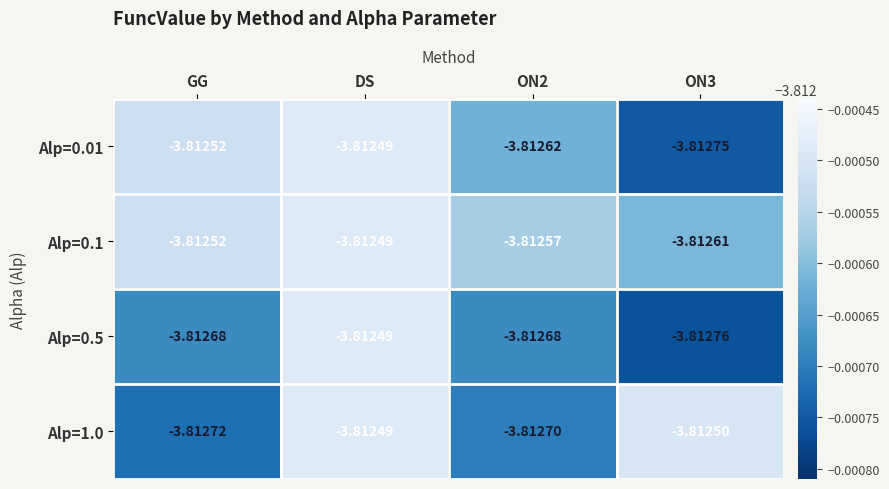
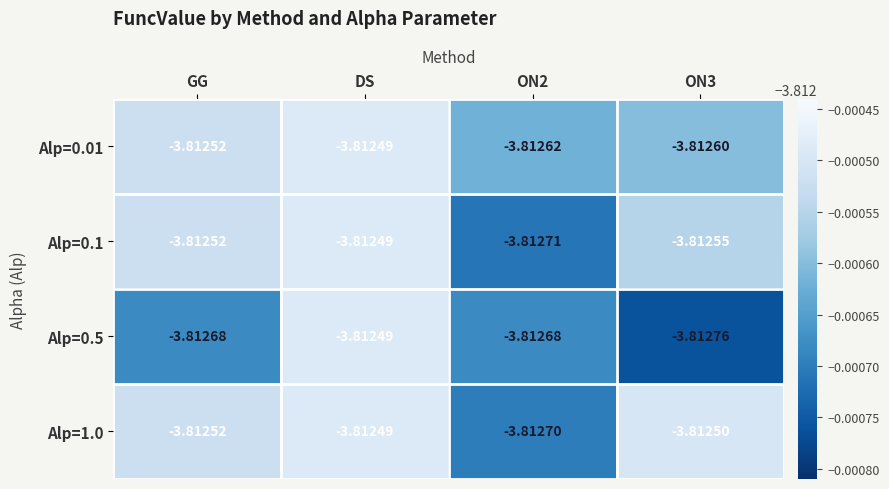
  {
    "Alp=0.01": {
      "GG": -3.81252,
      "ON2": -3.81262,
-     "ON3": -3.81275
+     "ON3": -3.81260
    },
    "Alp=0.1": {
      "GG": -3.81252,
-     "ON2": -3.81257,
-     "ON3": -3.81261
+     "ON2": -3.81271,
+     "ON3": -3.81255
    },
    "Alp=0.5": {
      "GG": -3.81268,
      "ON2": -3.81268,
      "ON3": -3.81276
    },
    "Alp=1.0": {
-     "GG": -3.81272,
+     "GG": -3.81252,
      "ON2": -3.81270
    }
  }
